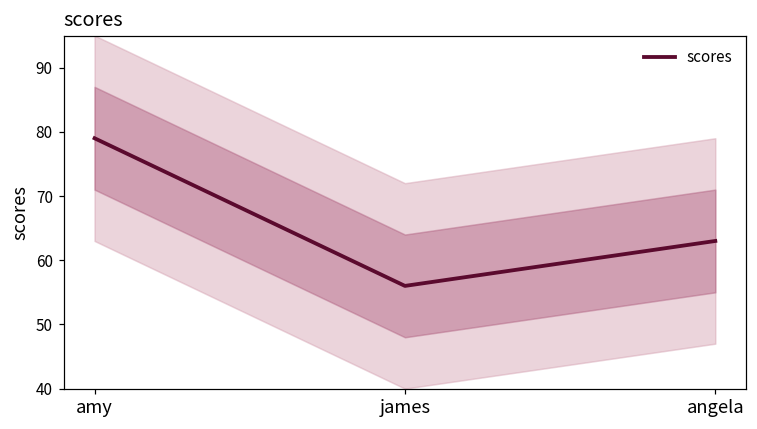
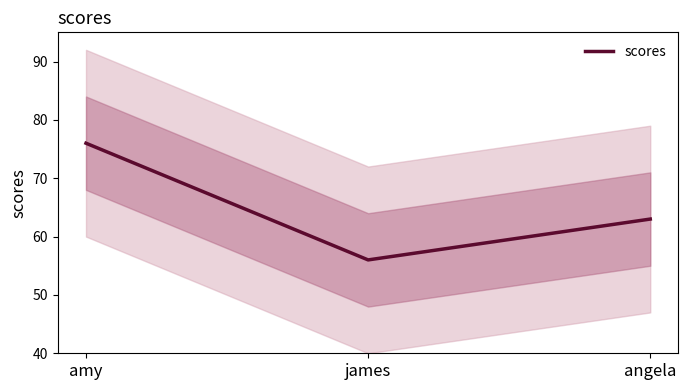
  {
    "scores": {
-     "amy": 79,
+     "amy": 76,
      "james": 56,
      "angela": 63
    }
  }
